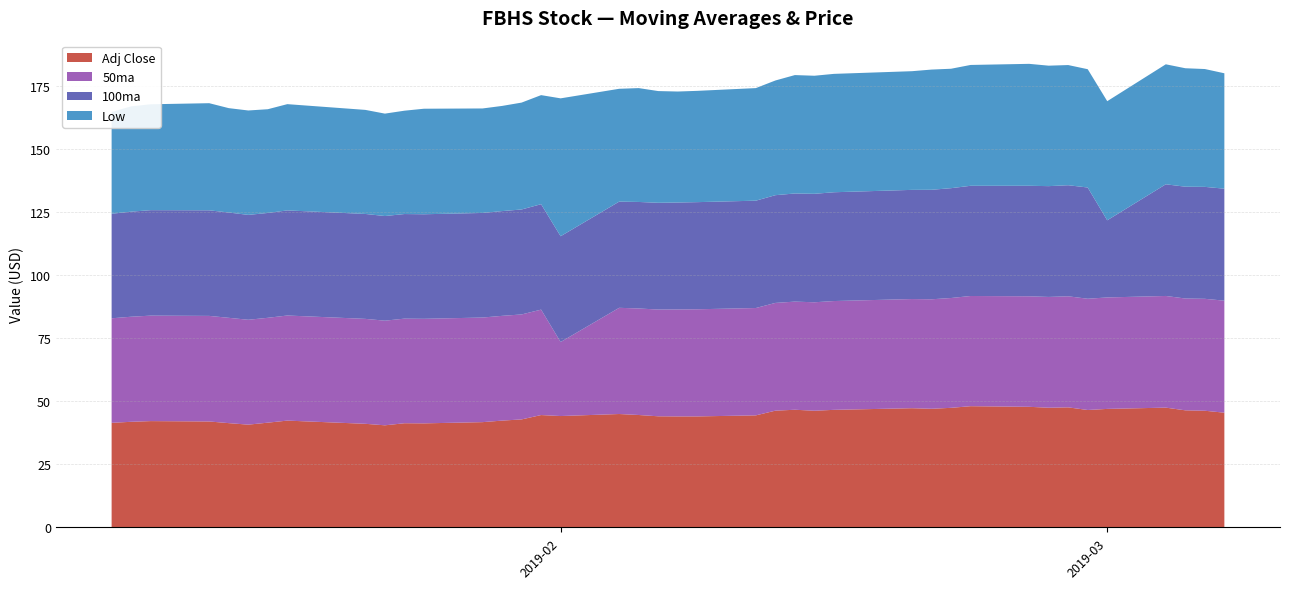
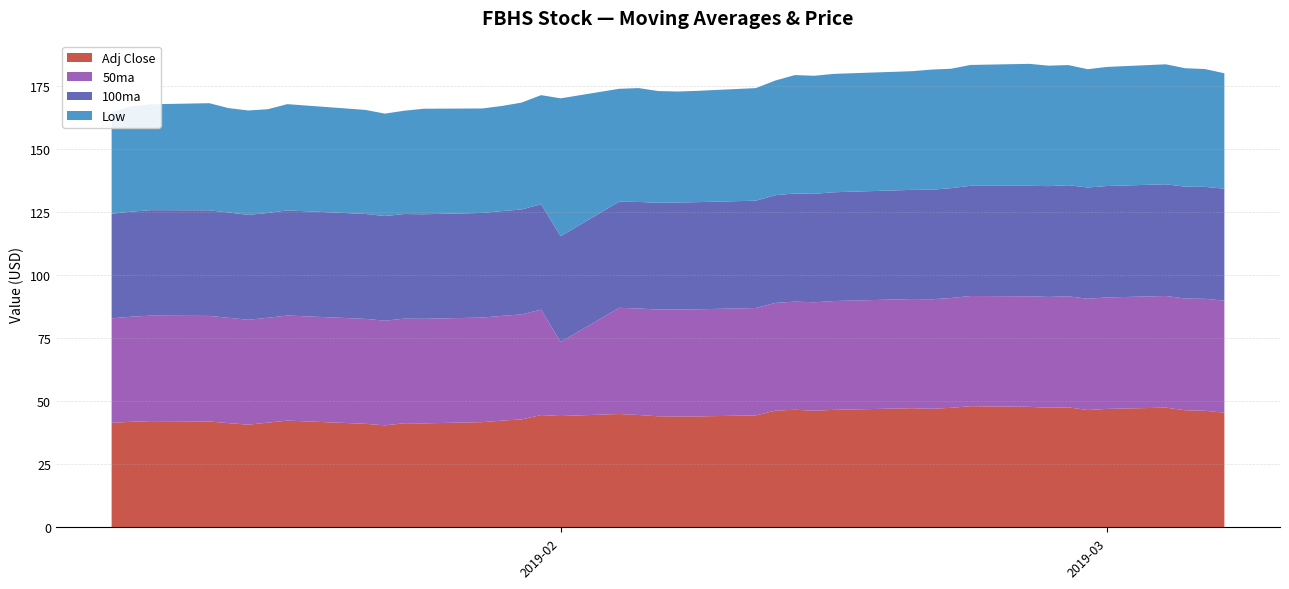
  {
    "Adj Close": {
      "2019-02": 44,
      "2019-03": 47
    },
    "50ma": {
      "2019-02": 29,
      "2019-03": 44
    },
    "100ma": {
      "2019-02": 42,
-     "2019-03": 31
+     "2019-03": 44
    },
    "Low": {
      "2019-02": 55,
      "2019-03": 47
    }
  }
